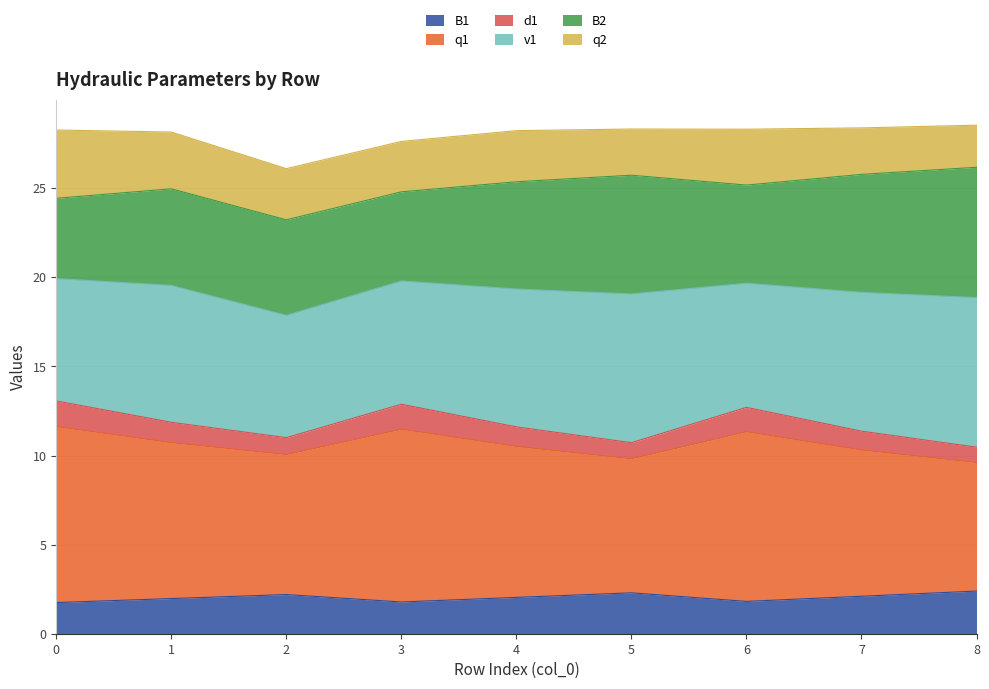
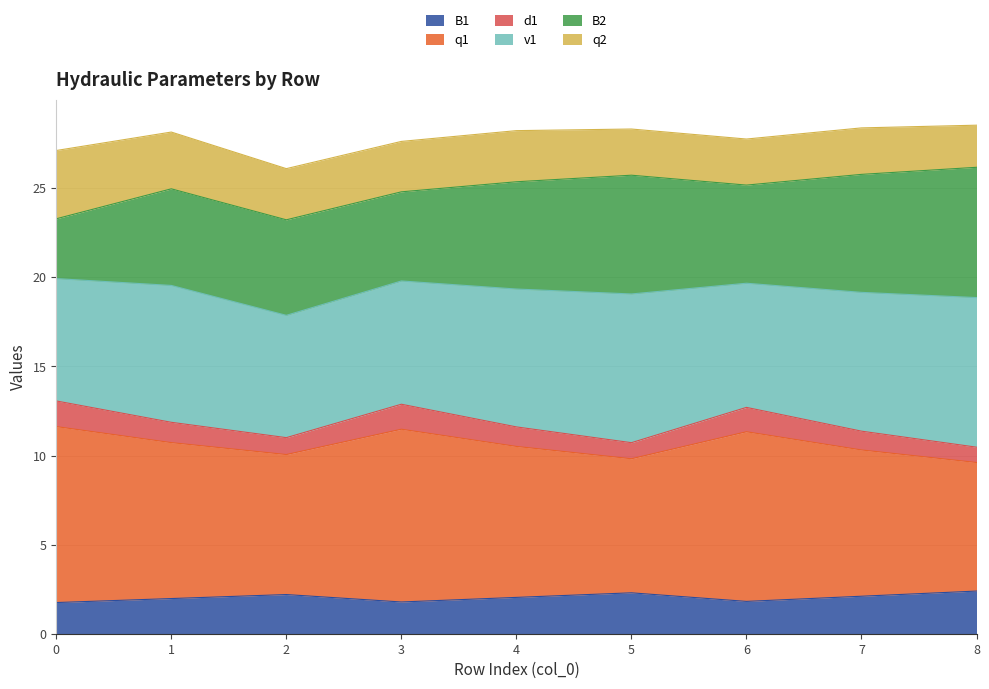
  {
    "B1": {
      "0": 1.7,
      "1": 2.0,
      "2": 2.2,
      "3": 1.8,
      "4": 2.0,
      "5": 2.3,
      "6": 1.8,
      "7": 2.1,
      "8": 2.4
    },
    "v1": {
      "0": 6.9,
      "1": 7.7,
      "2": 6.9,
      "3": 6.9,
      "4": 7.7,
      "5": 8.3,
      "6": 7.0,
      "7": 7.8,
      "8": 8.4
    },
    "B2": {
-     "0": 4.5,
+     "0": 3.4,
      "1": 5.4,
      "2": 5.4,
      "3": 5.0,
      "4": 6.0,
      "5": 6.7,
      "6": 5.5,
      "7": 6.6,
      "8": 7.3
    },
    "q2": {
      "0": 3.8,
      "1": 3.2,
      "2": 2.9,
      "3": 2.8,
      "4": 2.9,
      "5": 2.6,
-     "6": 3.1,
+     "6": 2.6,
      "7": 2.6,
      "8": 2.4
    }
  }
